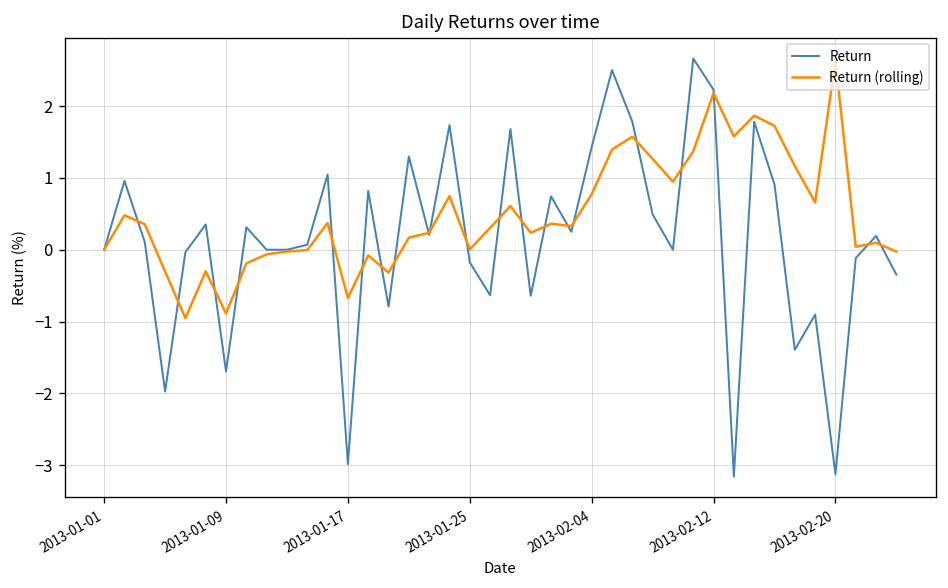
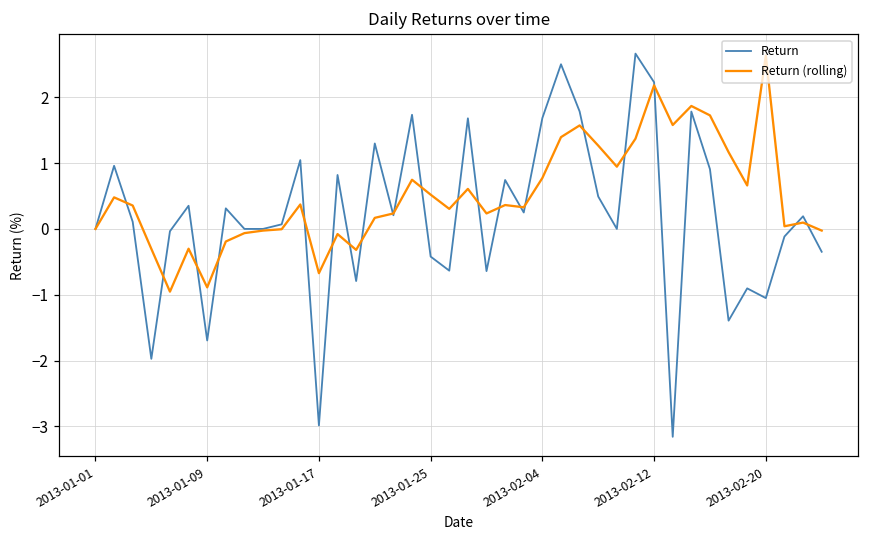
  {
    "Return": {
      "2013-01-09": -1.7,
      "2013-01-17": -3.0,
-     "2013-01-25": -0.2,
-     "2013-02-04": 1.4,
+     "2013-01-25": -0.4,
+     "2013-02-04": 1.7,
      "2013-02-12": 2.2,
-     "2013-02-20": -3.1
+     "2013-02-20": -1.1
    },
    "Return (rolling)": {
      "2013-01-09": -0.9,
      "2013-01-17": -0.7,
-     "2013-01-25": 0.0,
+     "2013-01-25": 0.5,
      "2013-02-04": 0.8,
      "2013-02-12": 2.2
    }
  }
